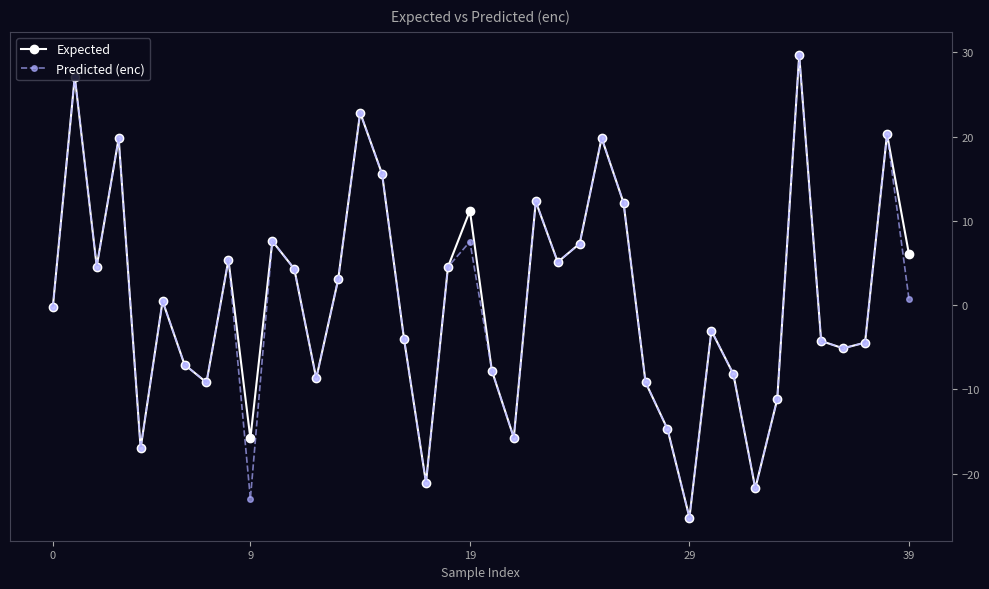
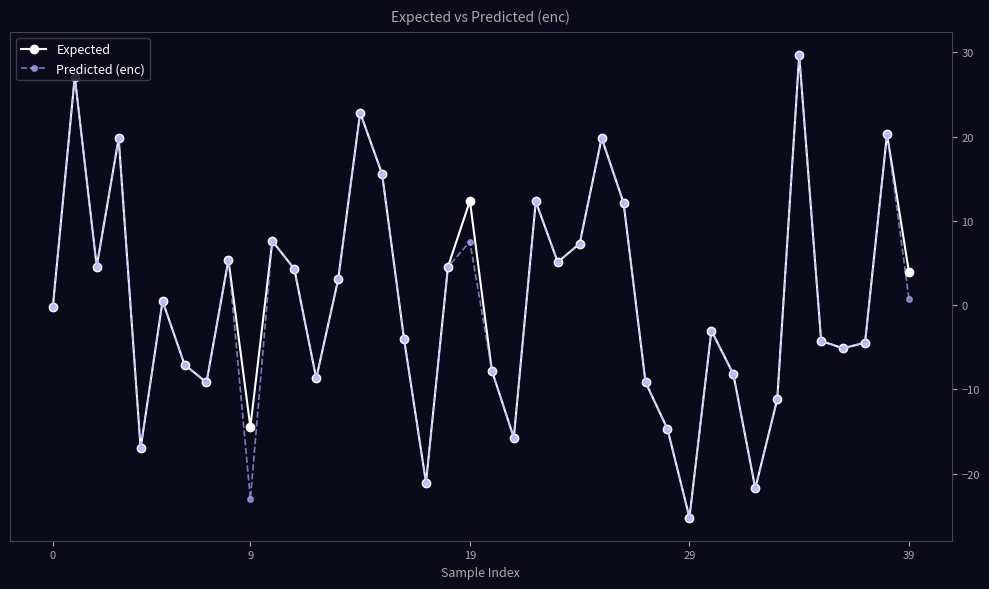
  {
    "Expected": {
-     "9": -16,
-     "19": 11,
-     "39": 6
+     "9": -14,
+     "19": 12,
+     "39": 4
    },
    "Predicted (enc)": {
      "9": -23,
      "19": 8,
      "39": 1
    }
  }
